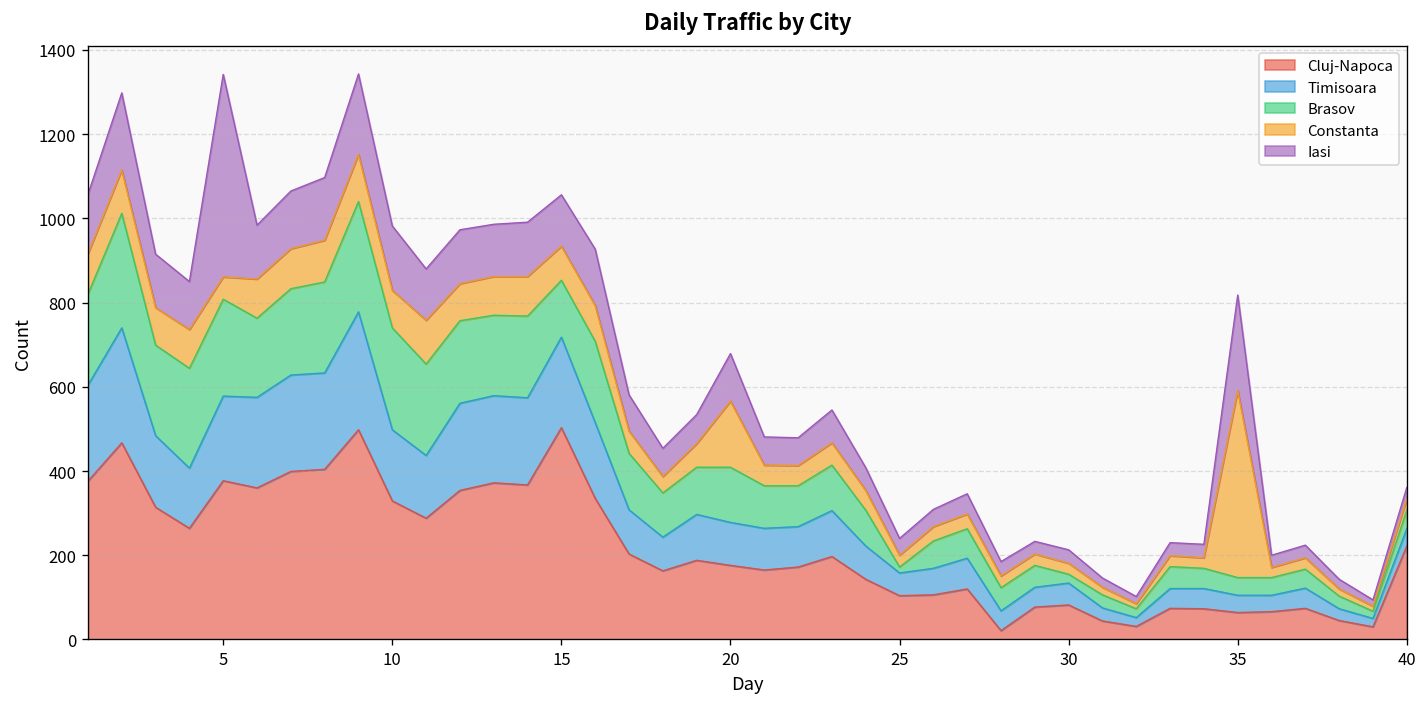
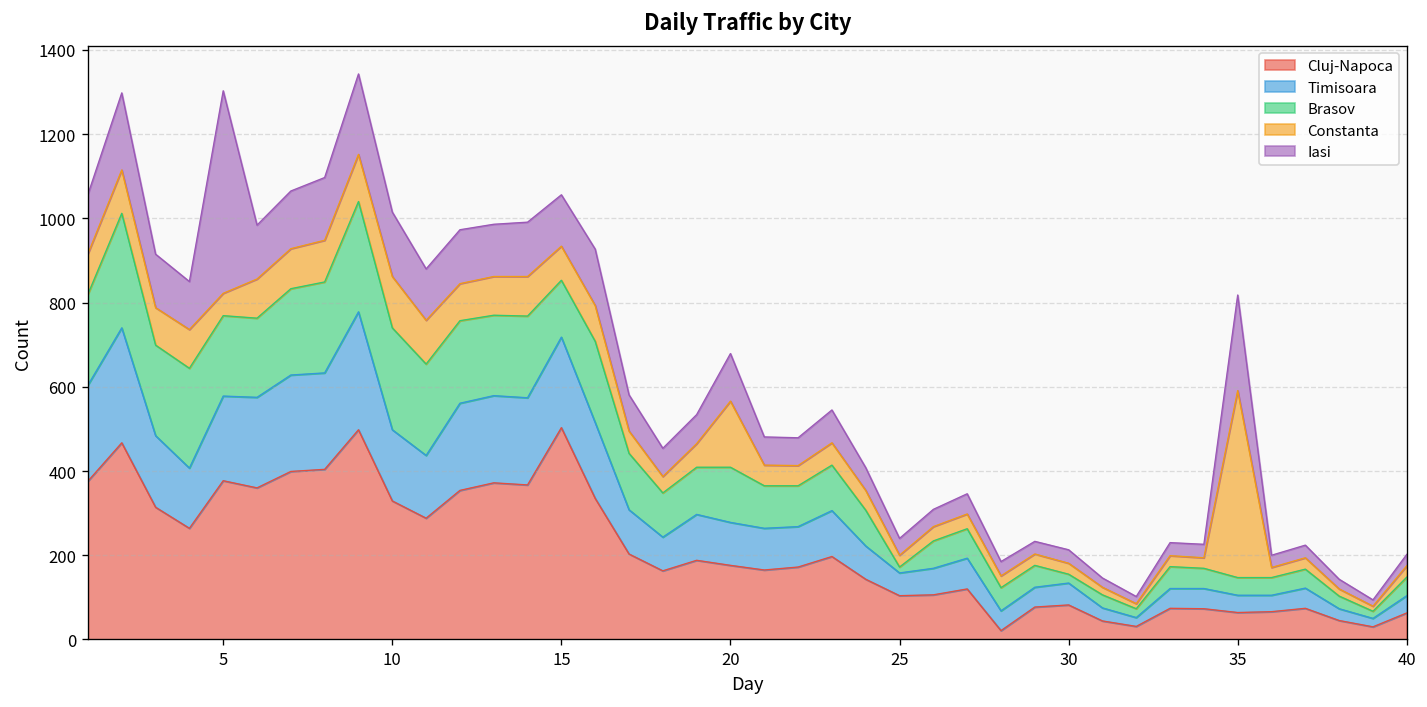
  {
    "Cluj-Napoca": {
      "5": 380,
      "10": 330,
      "15": 500,
      "20": 180,
      "25": 100,
      "30": 80,
      "35": 60,
-     "40": 220
+     "40": 60
    },
    "Timisoara": {
      "5": 200,
      "10": 170,
      "15": 220,
      "20": 100,
      "25": 50,
      "30": 50,
      "35": 40,
      "40": 40
    },
    "Brasov": {
-     "5": 230,
+     "5": 190,
      "10": 240,
      "15": 140,
      "20": 130,
      "25": 10,
      "30": 20,
      "35": 40,
      "40": 40
    },
    "Constanta": {
      "5": 50,
-     "10": 90,
+     "10": 120,
      "15": 80,
      "20": 160,
      "25": 30,
      "30": 30,
      "35": 440,
      "40": 30
    },
    "Iasi": {
      "5": 480,
      "10": 150,
      "15": 120,
      "20": 110,
      "25": 40,
      "30": 30,
      "35": 230,
      "40": 30
    }
  }
